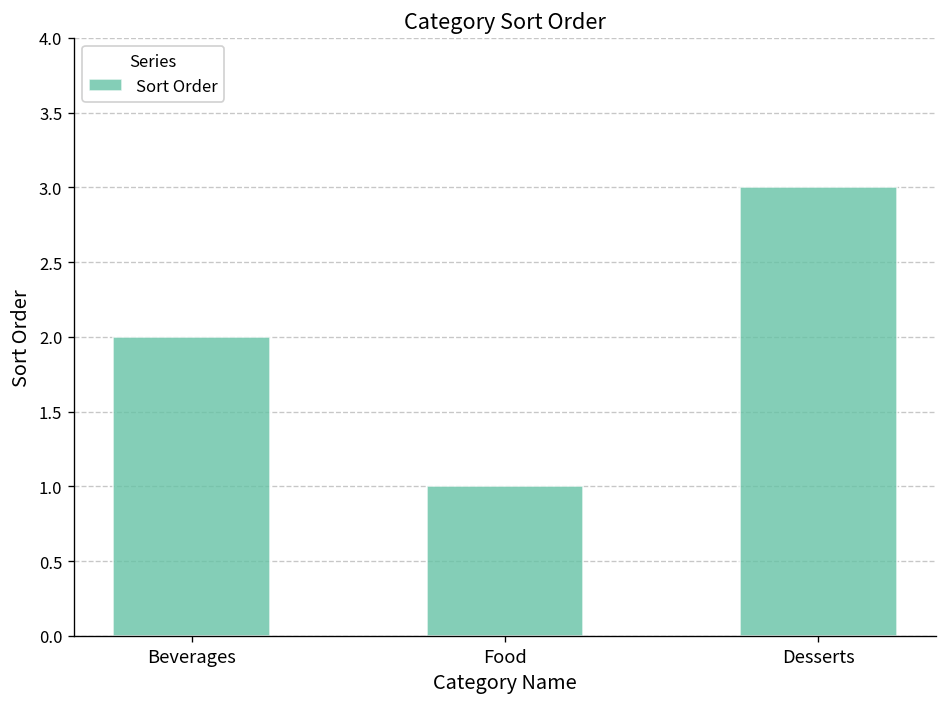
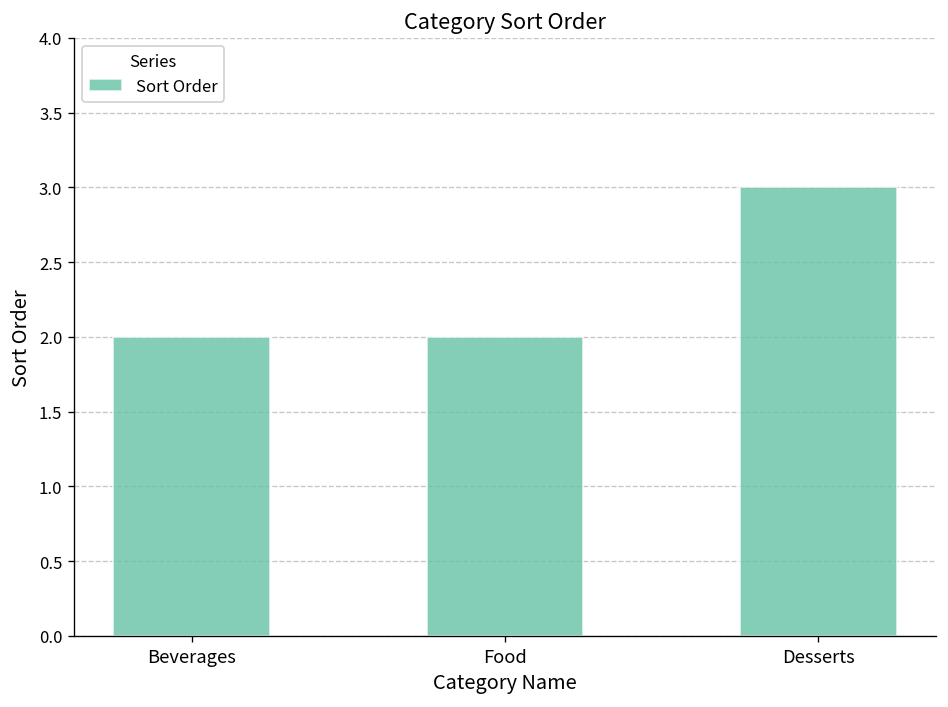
  {
    "Beverages": 2,
-   "Food": 1,
+   "Food": 2,
    "Desserts": 3
  }
